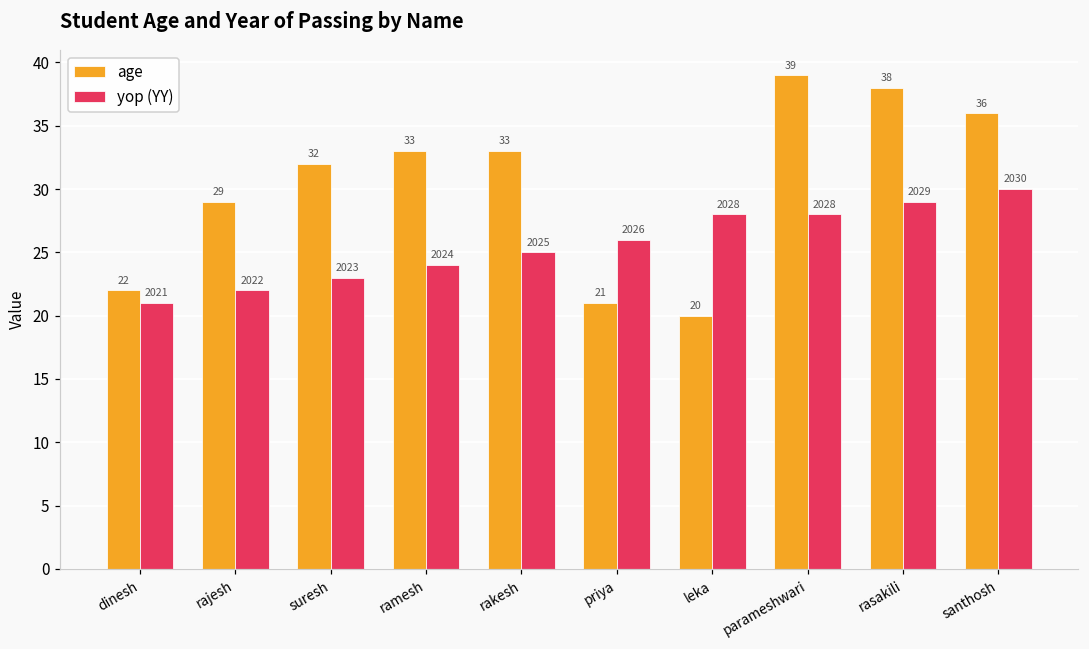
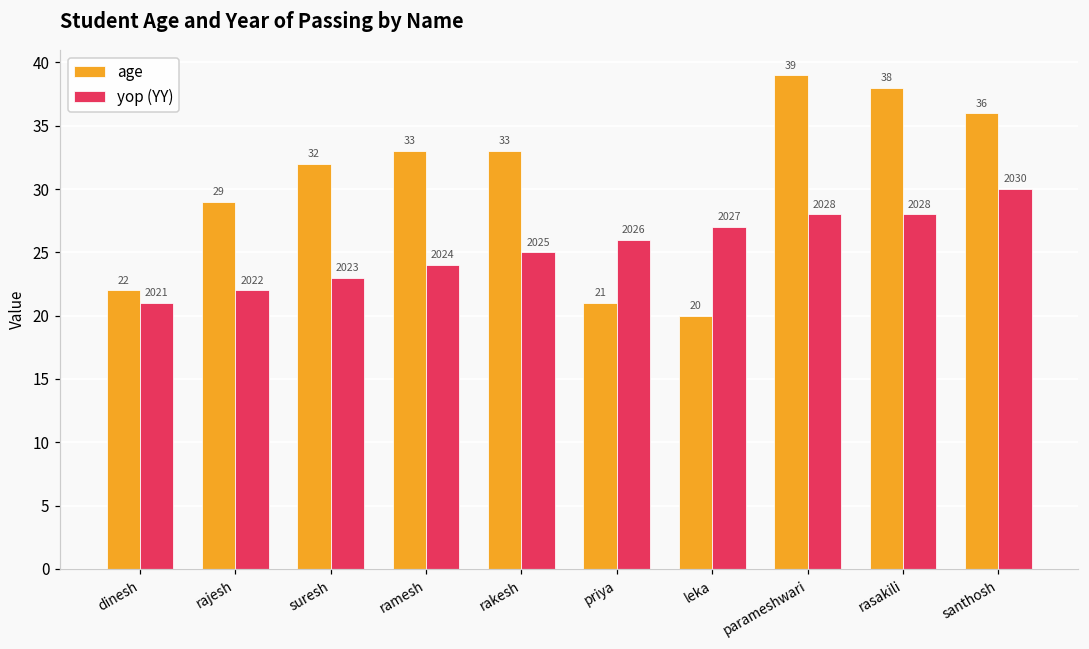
  {
    "age": {
      "dinesh": 22,
      "rajesh": 29,
      "suresh": 32,
      "ramesh": 33,
      "rakesh": 33,
      "priya": 21,
      "leka": 20,
      "parameshwari": 39,
      "rasakili": 38,
      "santhosh": 36
    },
    "yop (YY)": {
-     "leka": 2028,
-     "rasakili": 2029
+     "leka": 2027,
+     "rasakili": 2028
    }
  }
